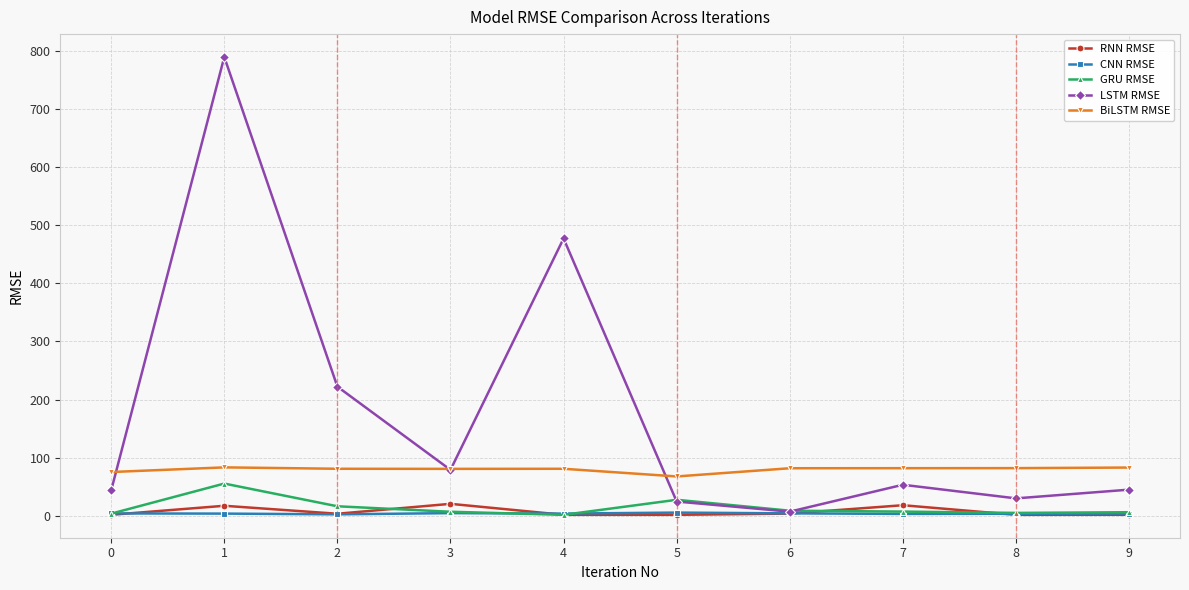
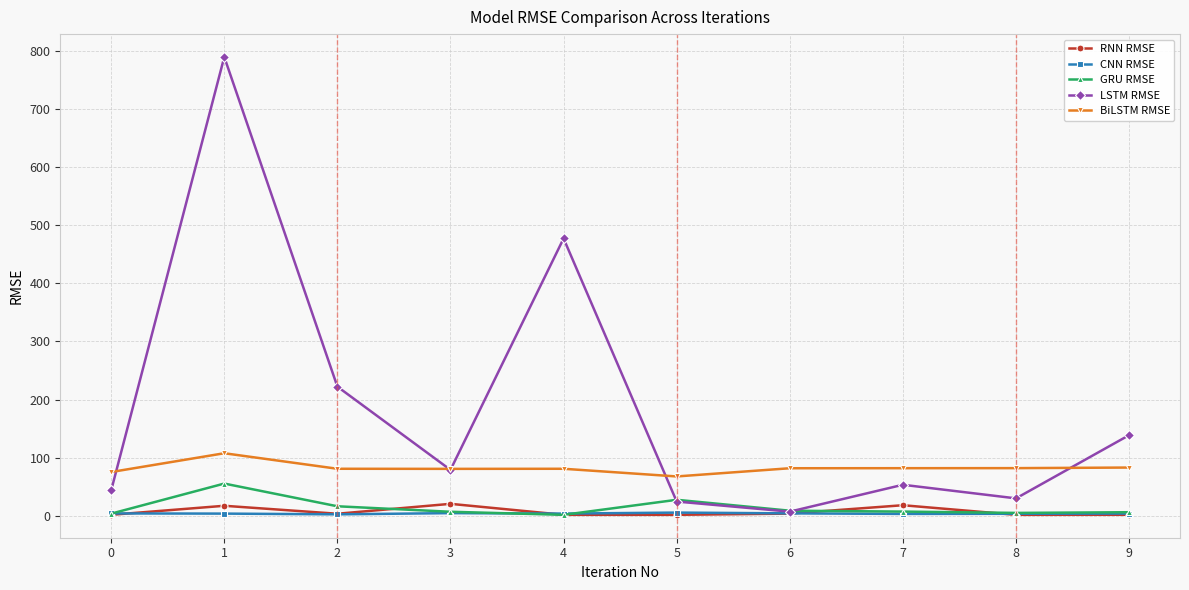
  {
    "RNN RMSE": {
      "1": 20,
      "3": 20,
      "7": 20
    },
    "CNN RMSE": {
      "1": 0
    },
    "GRU RMSE": {
      "1": 60,
      "2": 20
    },
    "LSTM RMSE": {
      "0": 40,
      "1": 790,
      "2": 220,
      "4": 480,
      "7": 50,
      "8": 30,
-     "9": 50
+     "9": 140
    },
    "BiLSTM RMSE": {
      "0": 80,
-     "1": 80,
+     "1": 110,
      "2": 80,
      "4": 80,
      "5": 70,
      "6": 80,
      "7": 80,
      "8": 80,
      "9": 80
    }
  }
